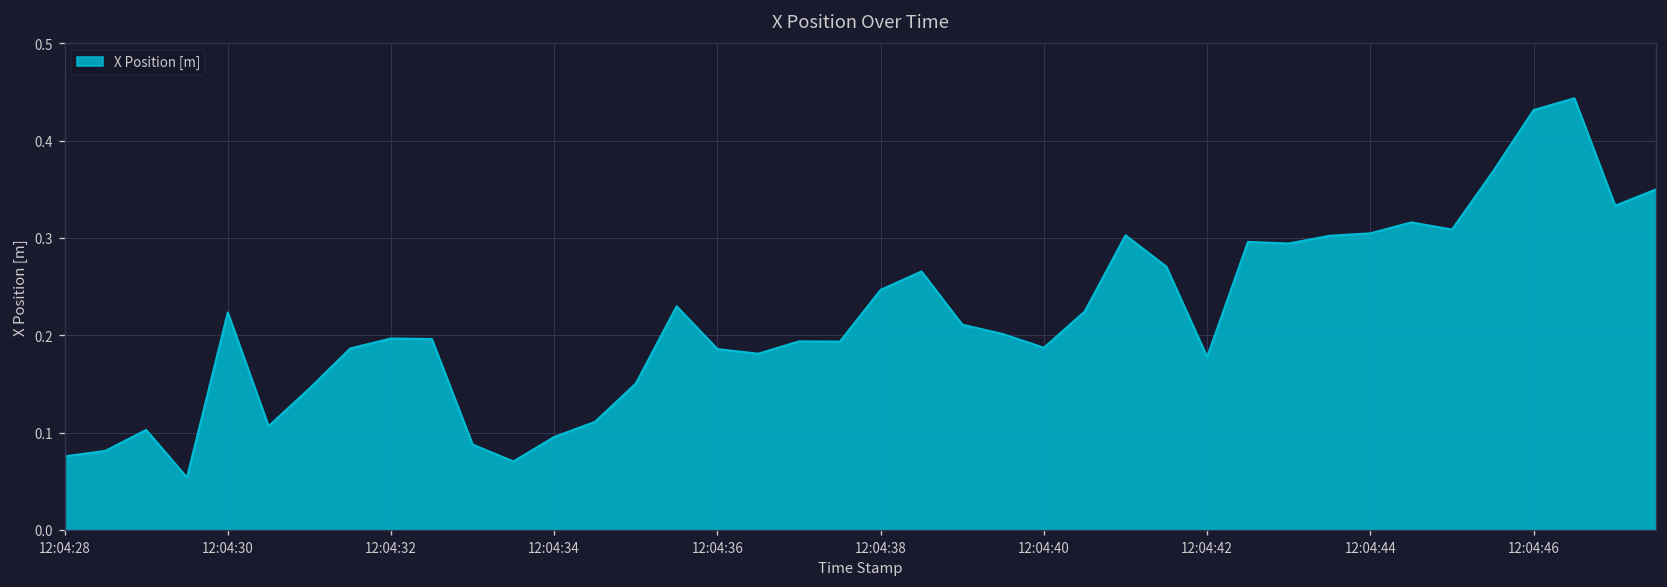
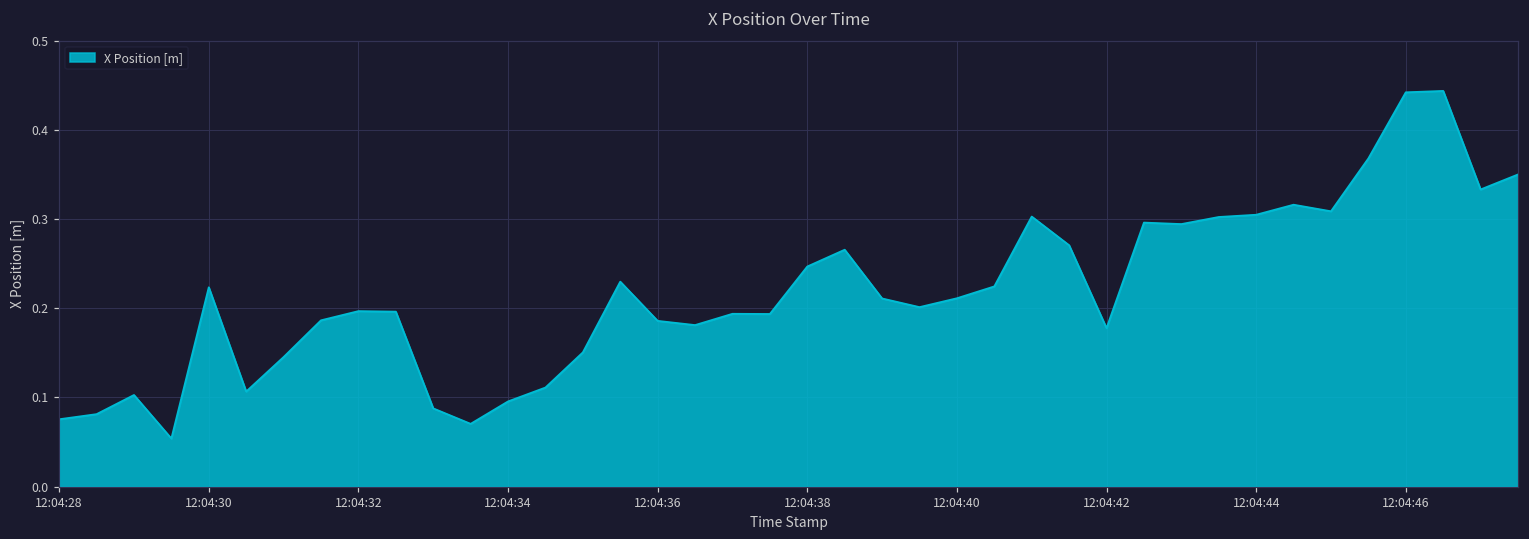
  {
    "12:04:28": 0.08,
    "12:04:30": 0.22,
    "12:04:32": 0.20,
    "12:04:34": 0.10,
    "12:04:36": 0.19,
    "12:04:38": 0.25,
-   "12:04:40": 0.19,
+   "12:04:40": 0.21,
    "12:04:42": 0.18,
    "12:04:44": 0.30,
-   "12:04:46": 0.43
+   "12:04:46": 0.44
  }
